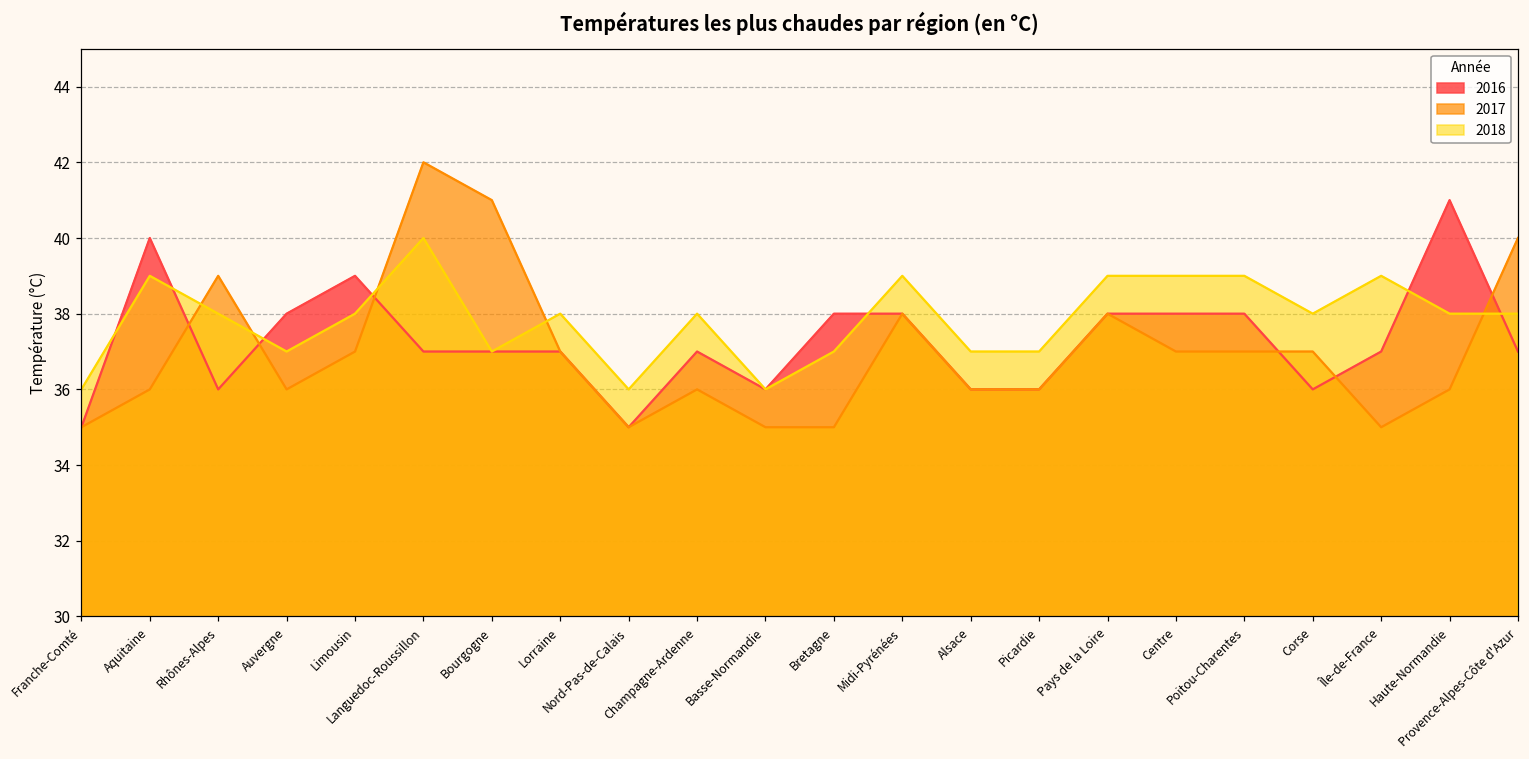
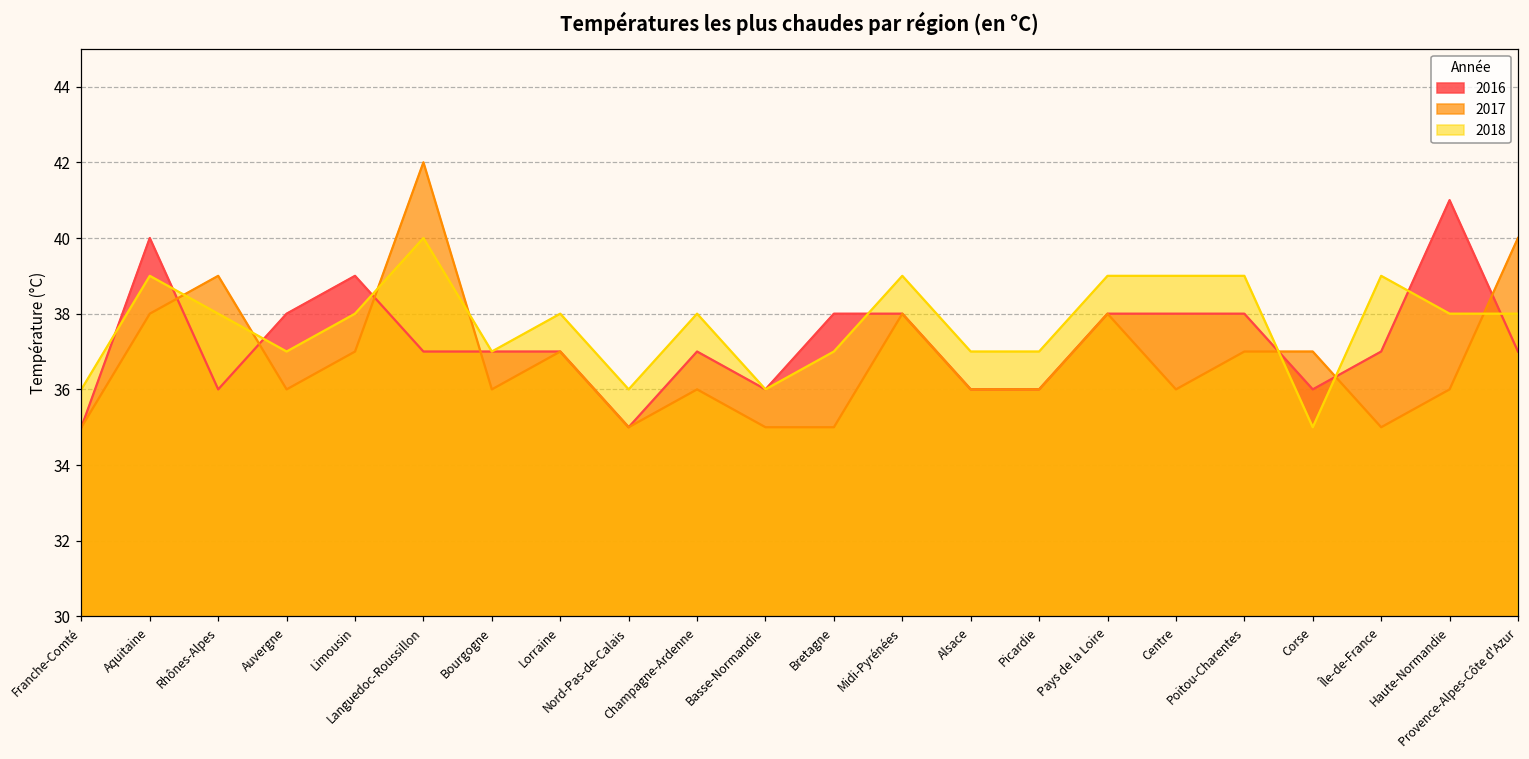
  {
    "2016": {
      "Aquitaine": 40,
      "Rhônes-Alpes": 36,
      "Auvergne": 38,
      "Limousin": 39,
      "Languedoc-Roussillon": 37,
      "Champagne-Ardenne": 37,
      "Bretagne": 38,
      "Centre": 38,
      "Poitou-Charentes": 38,
      "Corse": 36,
      "Île-de-France": 37,
      "Haute-Normandie": 41,
      "Provence-Alpes-Côte d'Azur": 37
    },
    "2017": {
-     "Aquitaine": 36,
+     "Aquitaine": 38,
      "Rhônes-Alpes": 39,
      "Auvergne": 36,
      "Limousin": 37,
      "Languedoc-Roussillon": 42,
-     "Bourgogne": 41,
+     "Bourgogne": 36,
      "Champagne-Ardenne": 36,
      "Basse-Normandie": 35,
      "Bretagne": 35,
-     "Centre": 37,
+     "Centre": 36,
      "Poitou-Charentes": 37,
      "Corse": 37,
      "Île-de-France": 35,
      "Haute-Normandie": 36,
      "Provence-Alpes-Côte d'Azur": 40
    },
    "2018": {
      "Franche-Comté": 36,
      "Aquitaine": 39,
      "Rhônes-Alpes": 38,
      "Auvergne": 37,
      "Limousin": 38,
      "Languedoc-Roussillon": 40,
      "Lorraine": 38,
      "Nord-Pas-de-Calais": 36,
      "Champagne-Ardenne": 38,
      "Bretagne": 37,
      "Midi-Pyrénées": 39,
      "Alsace": 37,
      "Picardie": 37,
      "Pays de la Loire": 39,
      "Centre": 39,
      "Poitou-Charentes": 39,
-     "Corse": 38,
+     "Corse": 35,
      "Île-de-France": 39,
      "Haute-Normandie": 38,
      "Provence-Alpes-Côte d'Azur": 38
    }
  }
